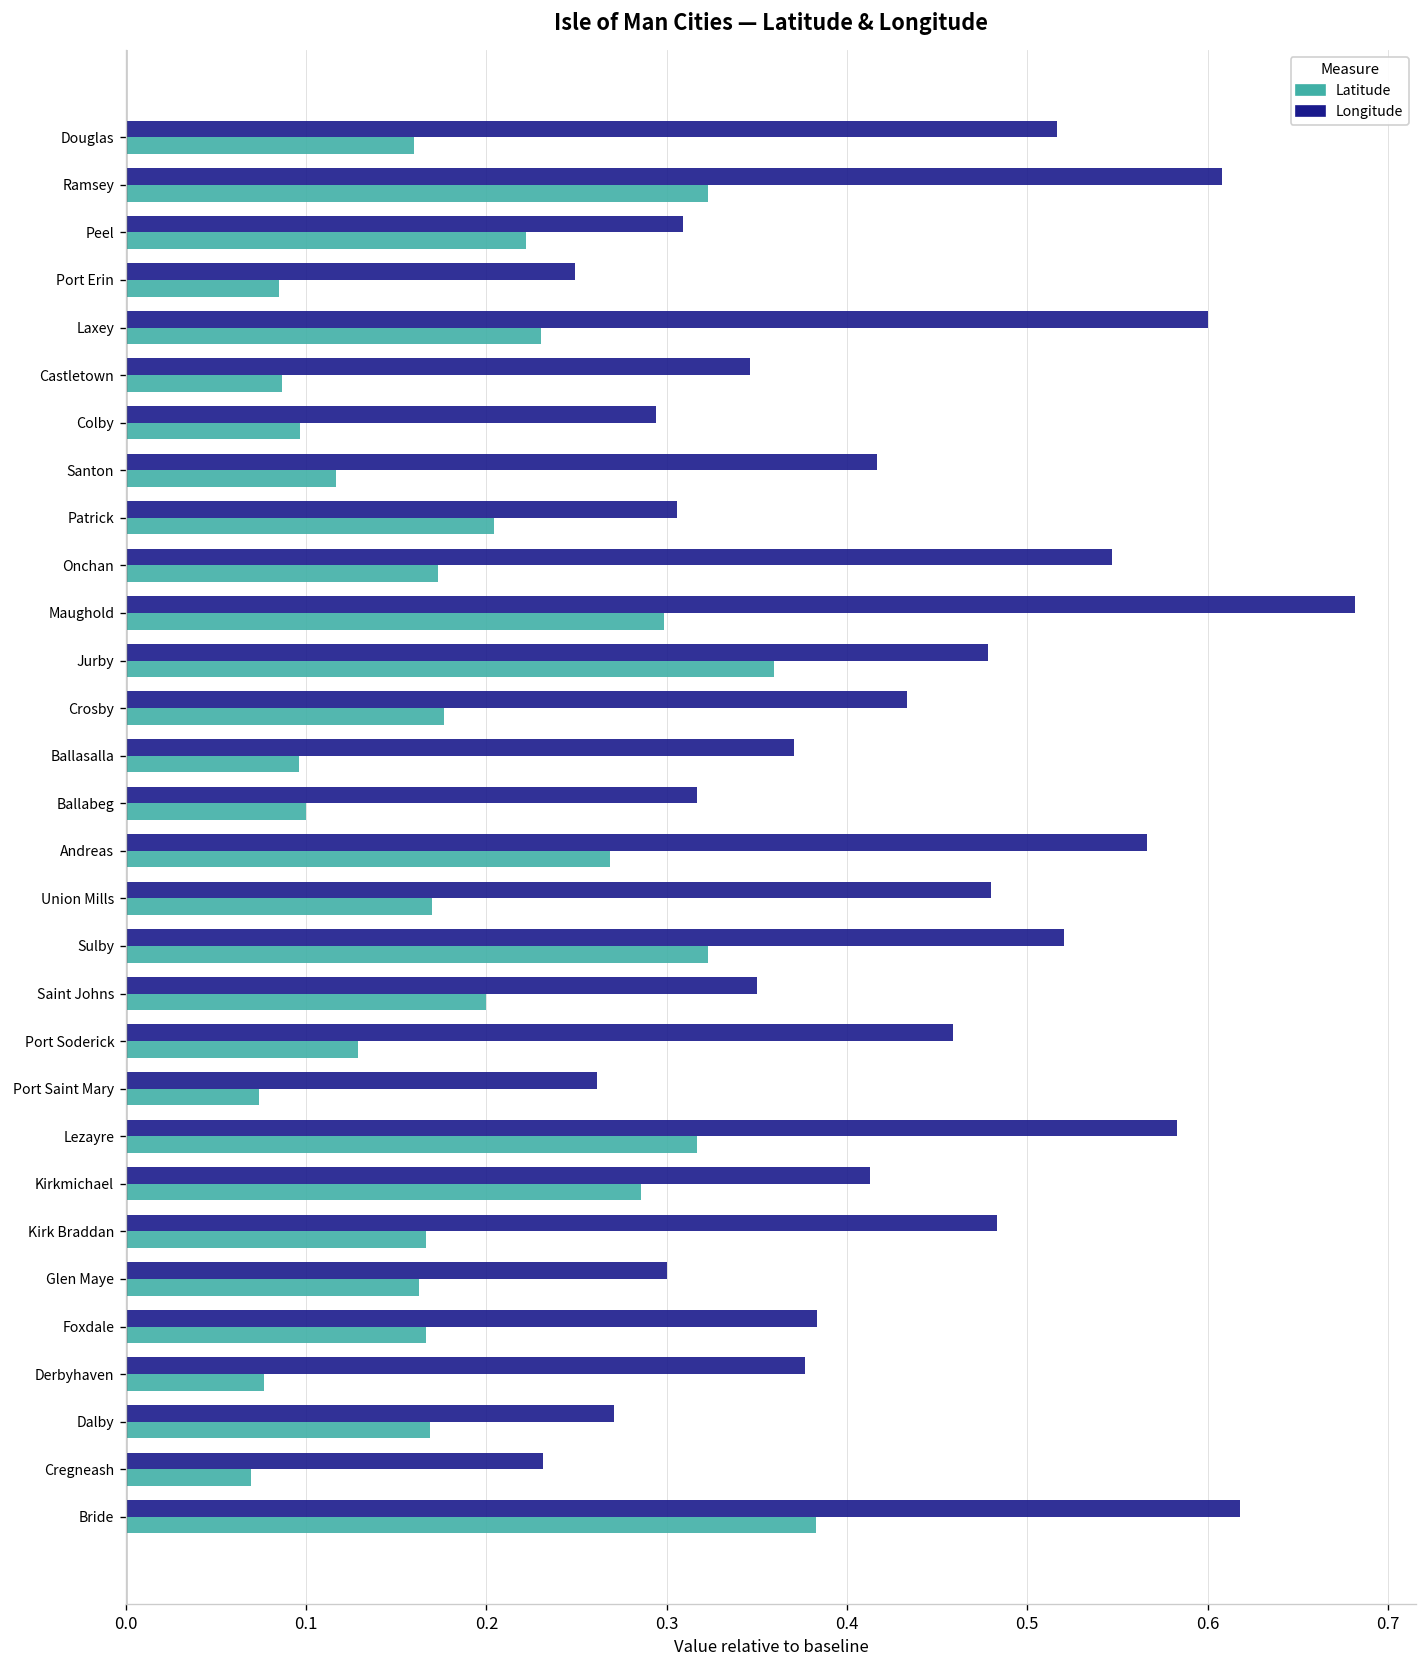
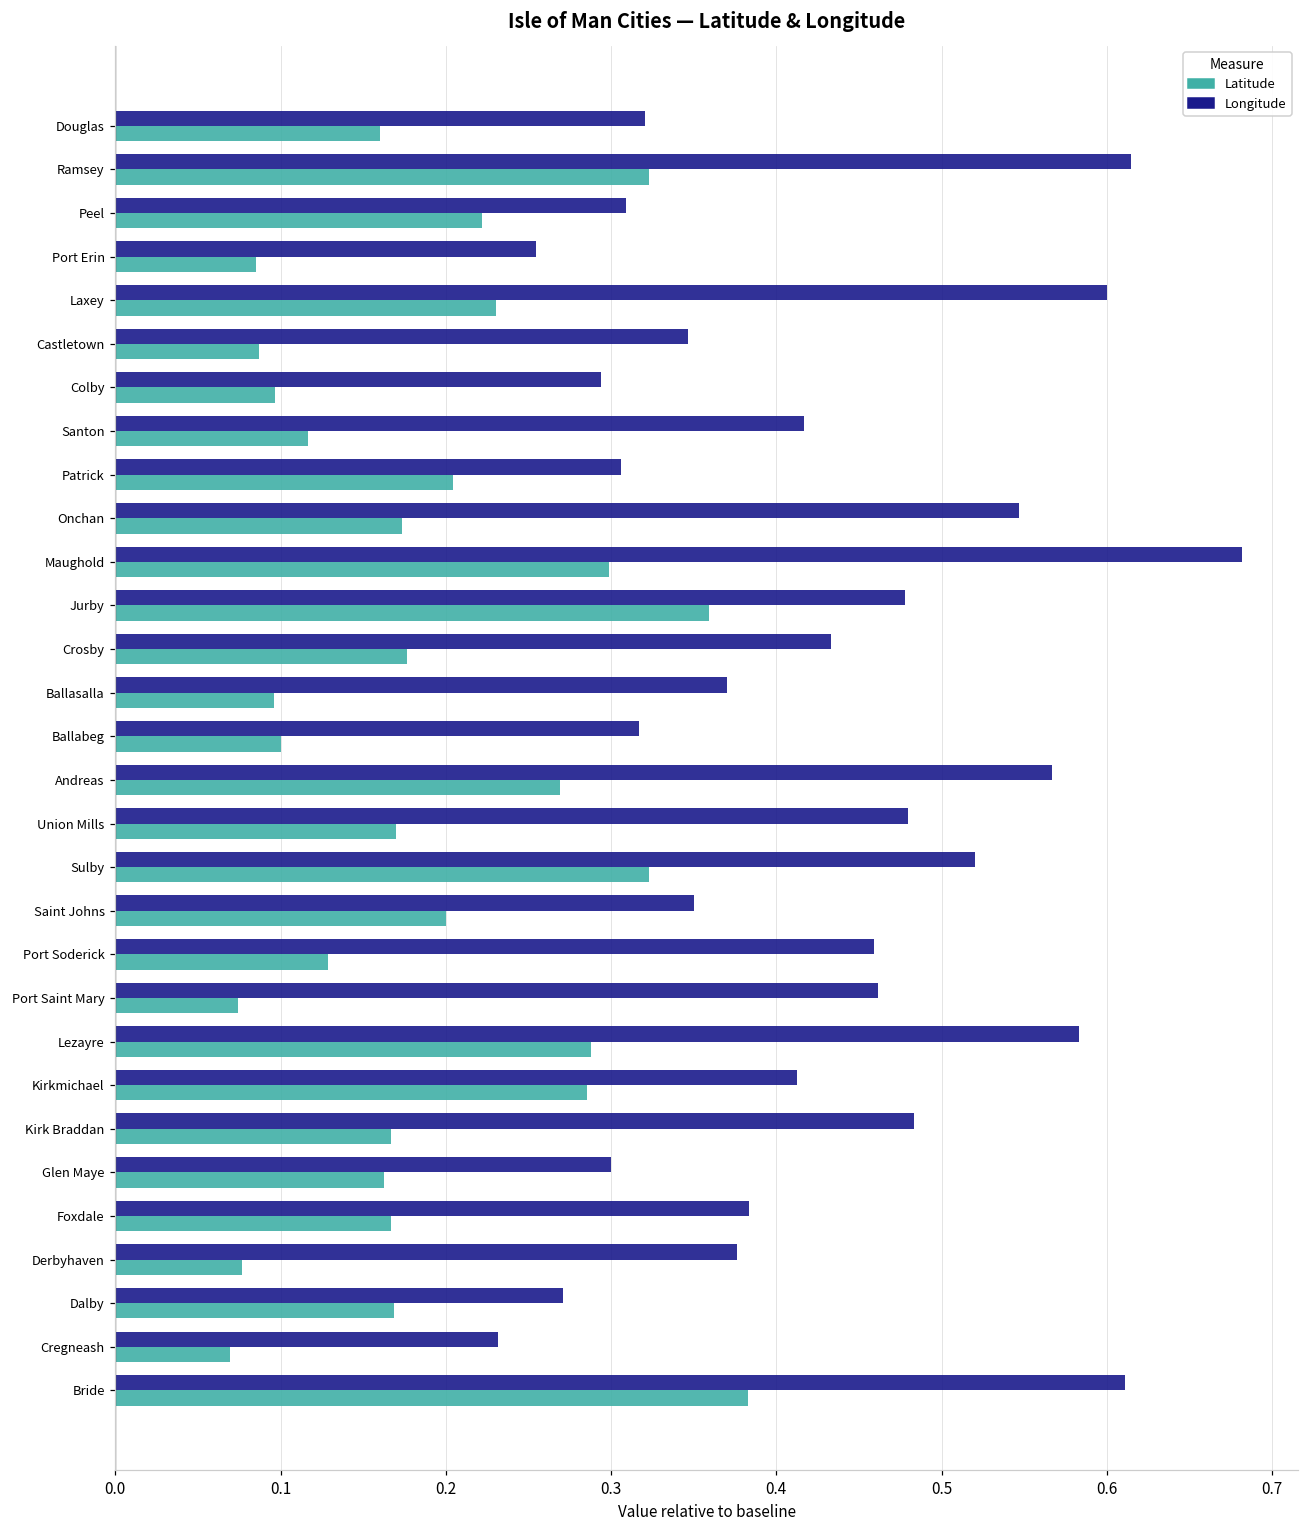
  {
    "Latitude": {
      "Douglas": 0.160,
      "Ramsey": 0.323,
      "Peel": 0.222,
      "Port Erin": 0.085,
      "Laxey": 0.230,
      "Castletown": 0.087,
      "Colby": 0.097,
      "Santon": 0.117,
      "Patrick": 0.204,
      "Onchan": 0.173,
      "Maughold": 0.299,
      "Jurby": 0.359,
      "Crosby": 0.176,
      "Ballasalla": 0.096,
      "Ballabeg": 0.100,
      "Andreas": 0.269,
      "Union Mills": 0.170,
      "Sulby": 0.323,
      "Saint Johns": 0.200,
      "Port Soderick": 0.129,
      "Port Saint Mary": 0.074,
-     "Lezayre": 0.317,
+     "Lezayre": 0.288,
      "Kirkmichael": 0.286,
      "Kirk Braddan": 0.167,
      "Glen Maye": 0.163,
      "Foxdale": 0.167,
      "Derbyhaven": 0.076,
      "Dalby": 0.169,
      "Cregneash": 0.070,
      "Bride": 0.383
    },
    "Longitude": {
-     "Douglas": 0.517,
-     "Ramsey": 0.608,
+     "Douglas": 0.320,
+     "Ramsey": 0.615,
      "Peel": 0.309,
-     "Port Erin": 0.249,
+     "Port Erin": 0.255,
      "Laxey": 0.600,
      "Castletown": 0.346,
      "Colby": 0.294,
      "Santon": 0.417,
      "Patrick": 0.306,
      "Onchan": 0.547,
      "Maughold": 0.682,
      "Jurby": 0.478,
      "Crosby": 0.433,
      "Ballasalla": 0.370,
      "Ballabeg": 0.317,
      "Andreas": 0.567,
      "Union Mills": 0.480,
      "Sulby": 0.520,
      "Saint Johns": 0.350,
      "Port Soderick": 0.459,
-     "Port Saint Mary": 0.261,
+     "Port Saint Mary": 0.462,
      "Lezayre": 0.583,
      "Kirkmichael": 0.413,
      "Kirk Braddan": 0.483,
      "Glen Maye": 0.300,
      "Foxdale": 0.383,
      "Derbyhaven": 0.376,
      "Dalby": 0.271,
      "Cregneash": 0.232,
-     "Bride": 0.618
+     "Bride": 0.611
    }
  }
